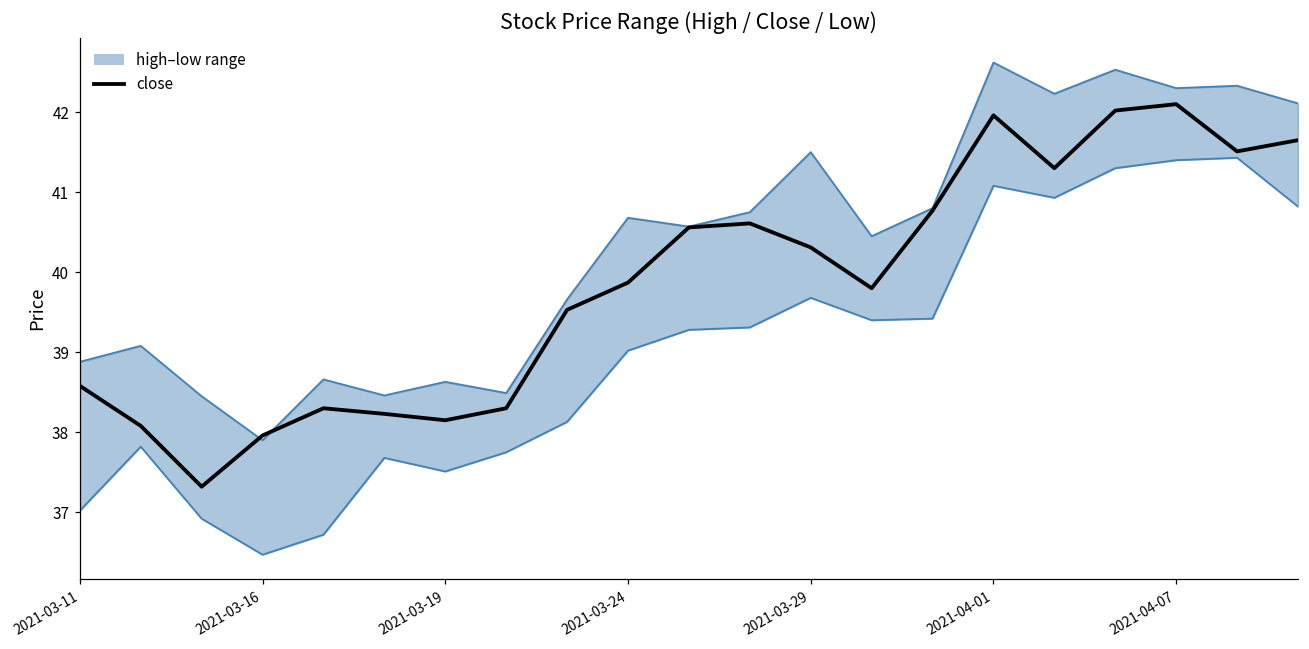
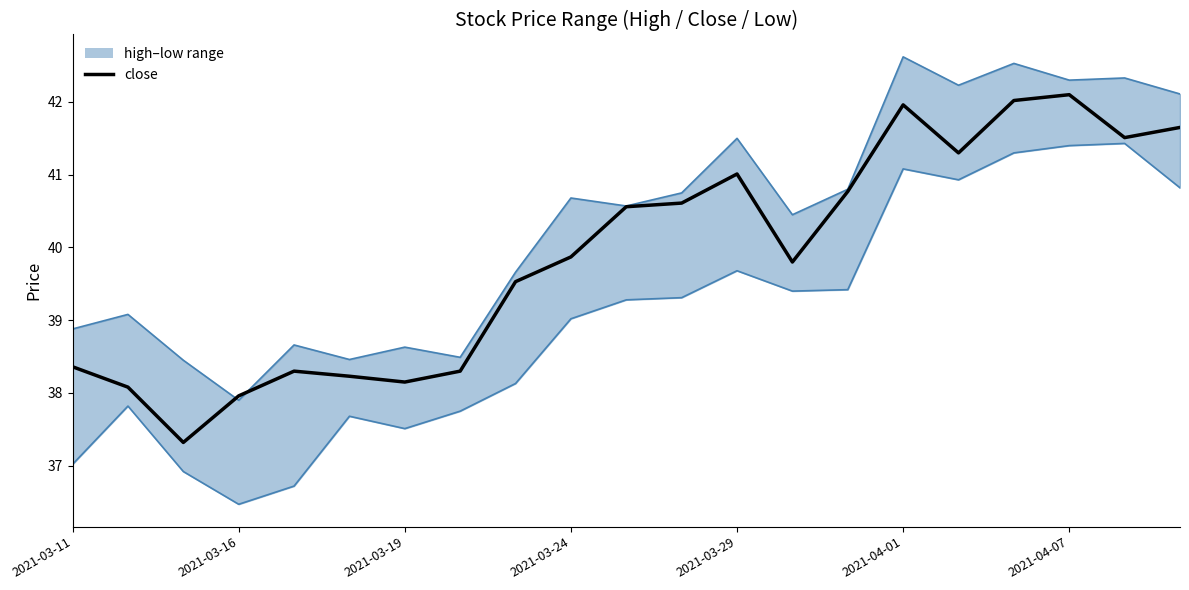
  {
    "close": {
-     "2021-03-11": 38.6,
+     "2021-03-11": 38.4,
      "2021-03-16": 38.0,
      "2021-03-19": 38.2,
      "2021-03-24": 39.9,
-     "2021-03-29": 40.3,
+     "2021-03-29": 41.0,
      "2021-04-01": 42.0,
      "2021-04-07": 42.1
    }
  }
